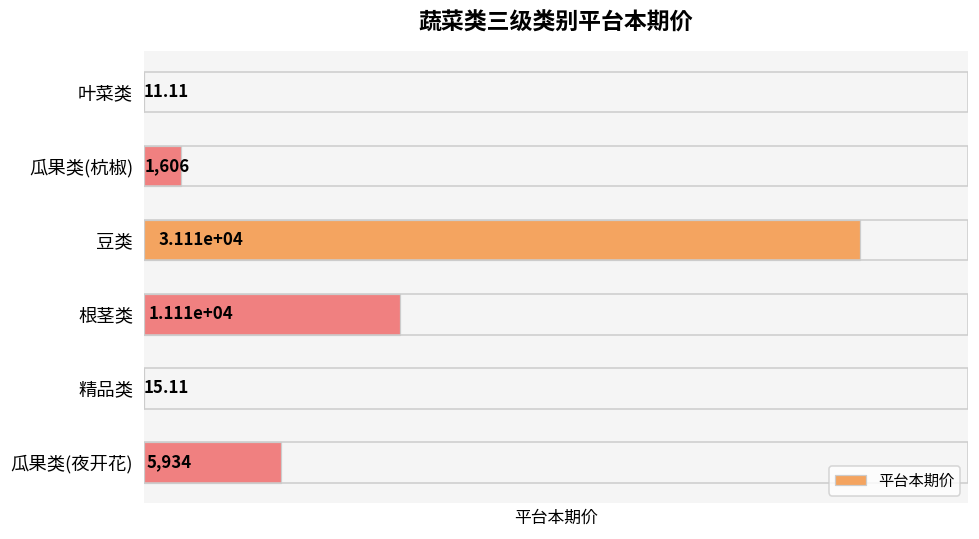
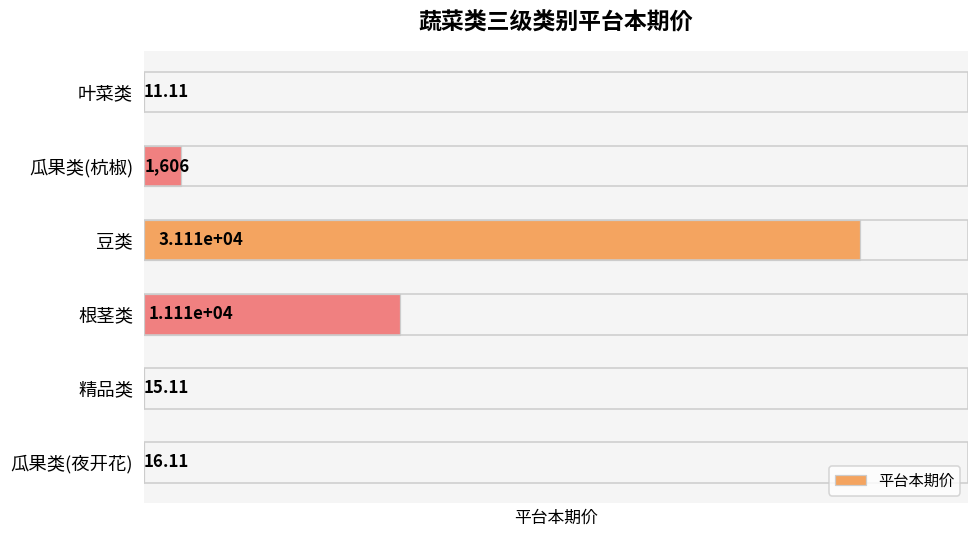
  {
    "叶菜类": "11.11",
    "瓜果类(杭椒)": "1,606",
    "精品类": "15.11",
-   "瓜果类(夜开花)": "5,934"
+   "瓜果类(夜开花)": "16.11"
  }
